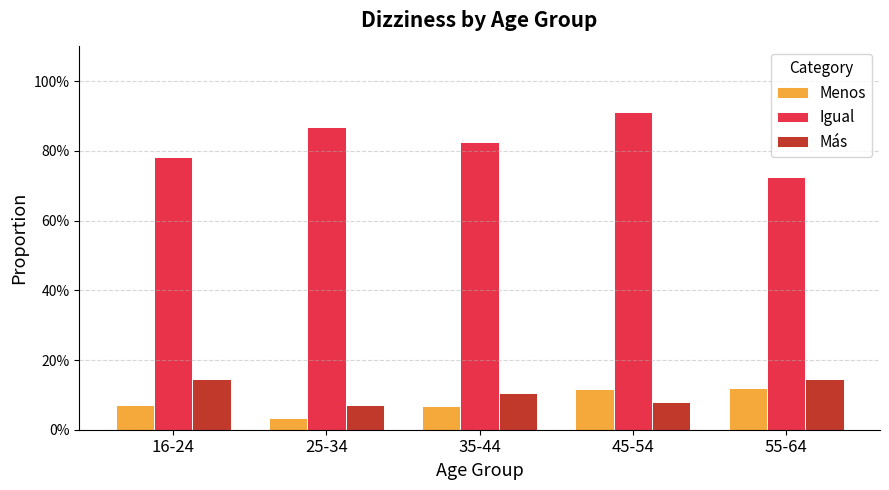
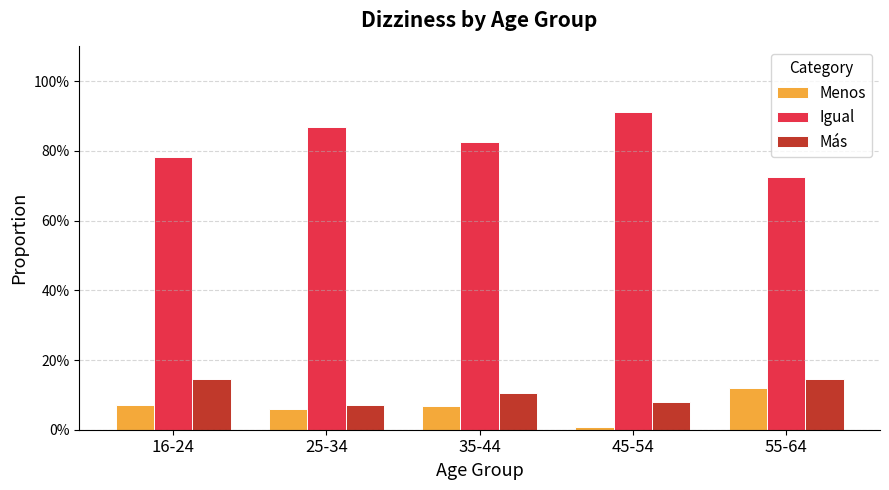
  {
    "Menos": {
      "16-24": "7%",
-     "25-34": "3%",
+     "25-34": "6%",
      "35-44": "7%",
-     "45-54": "12%",
+     "45-54": "1%",
      "55-64": "12%"
    }
  }
